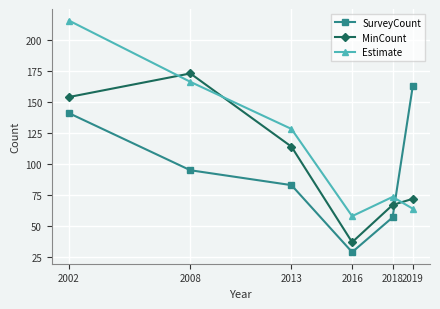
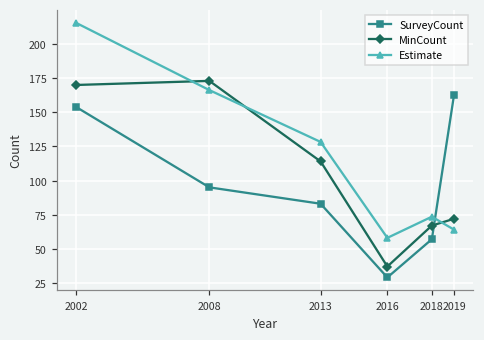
  {
    "SurveyCount": {
-     "2002": 141,
+     "2002": 154,
      "2008": 95,
      "2013": 83,
      "2016": 29,
      "2018": 57,
      "2019": 163
    },
    "MinCount": {
-     "2002": 154,
+     "2002": 170,
      "2008": 173,
      "2013": 114,
      "2016": 37,
      "2018": 67,
      "2019": 72
    },
    "Estimate": {
      "2002": 216,
      "2008": 166,
      "2013": 128,
      "2016": 58,
      "2018": 74,
      "2019": 64
    }
  }
